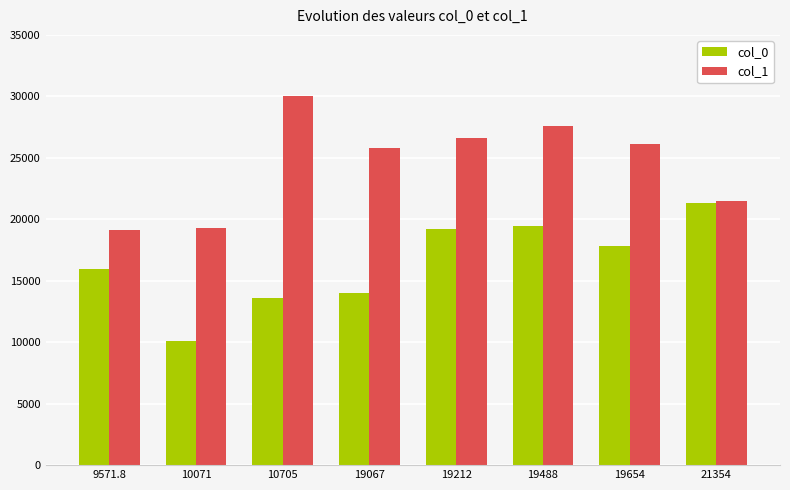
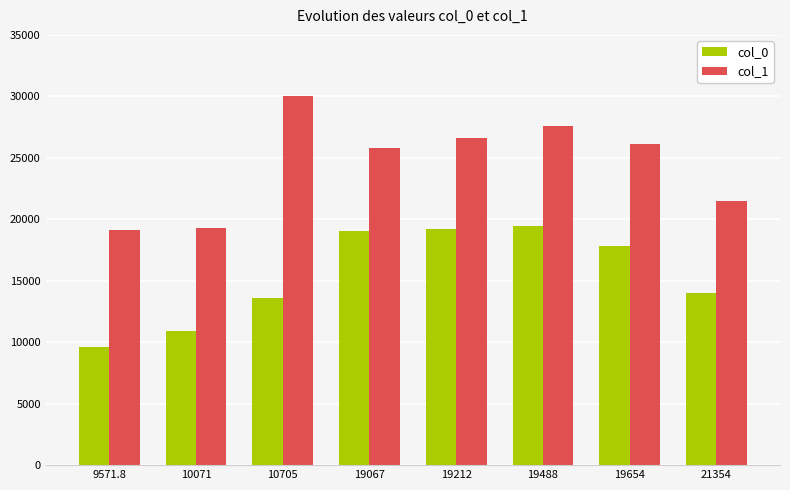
  {
    "col_0": {
-     "9571.8": 16000,
-     "10071": 10100,
+     "9571.8": 9600,
+     "10071": 10900,
      "10705": 13600,
-     "19067": 14000,
+     "19067": 19100,
      "19212": 19200,
      "19488": 19500,
      "19654": 17800,
-     "21354": 21400
+     "21354": 14000
    },
    "col_1": {
      "9571.8": 19100,
      "10071": 19300,
      "10705": 30000,
      "19067": 25800,
      "19212": 26600,
      "19488": 27600,
      "19654": 26100,
      "21354": 21500
    }
  }
